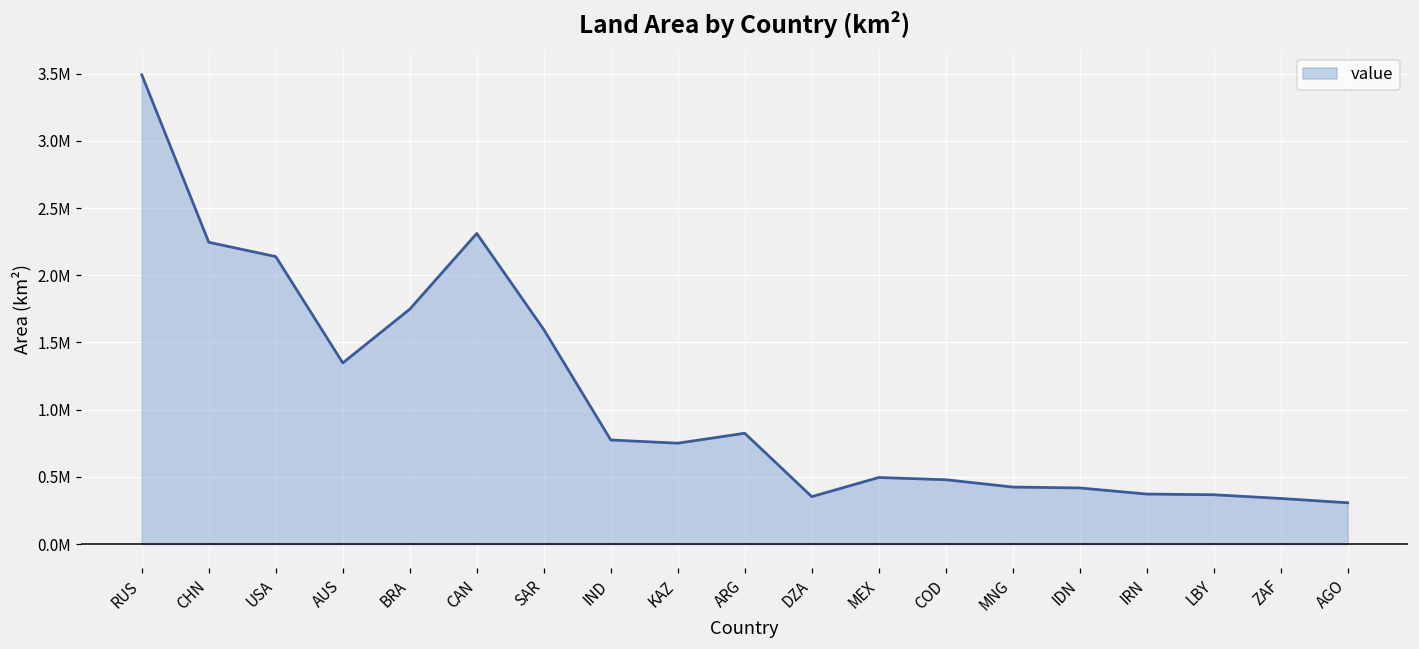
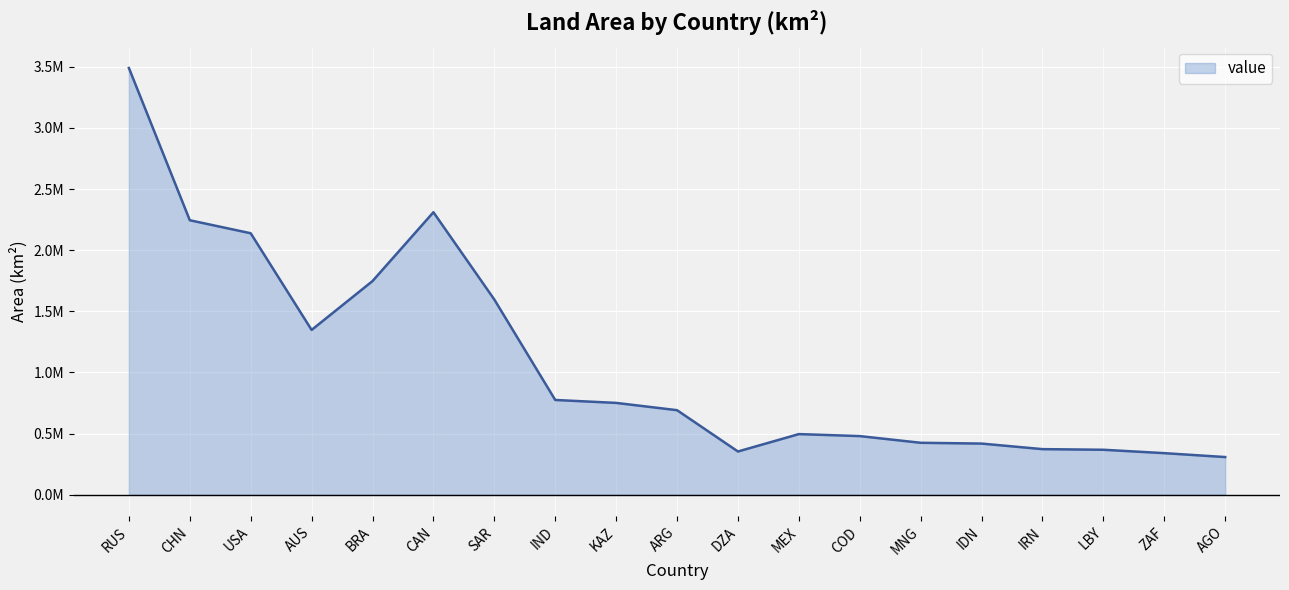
  {
    "RUS": 3490000,
    "CHN": 2250000,
    "USA": 2140000,
    "AUS": 1350000,
    "BRA": 1750000,
    "CAN": 2310000,
    "SAR": 1600000,
    "IND": 770000,
    "KAZ": 750000,
-   "ARG": 820000,
+   "ARG": 690000,
    "DZA": 350000,
    "MEX": 500000,
    "COD": 480000,
    "MNG": 420000,
    "IDN": 420000,
    "IRN": 370000,
    "LBY": 370000,
    "ZAF": 340000,
    "AGO": 310000
  }
